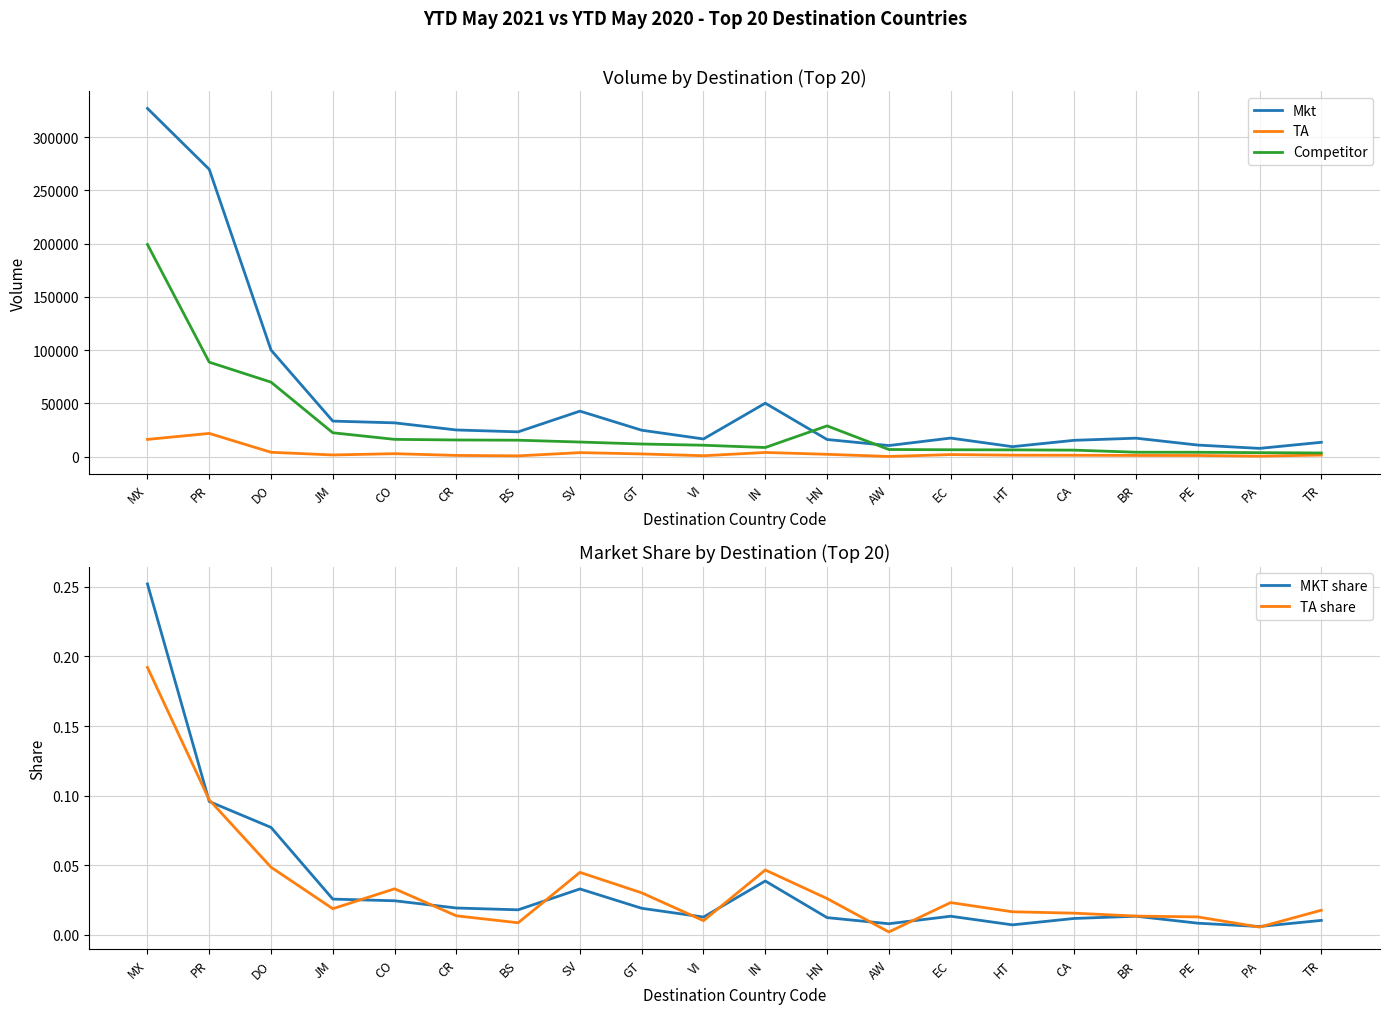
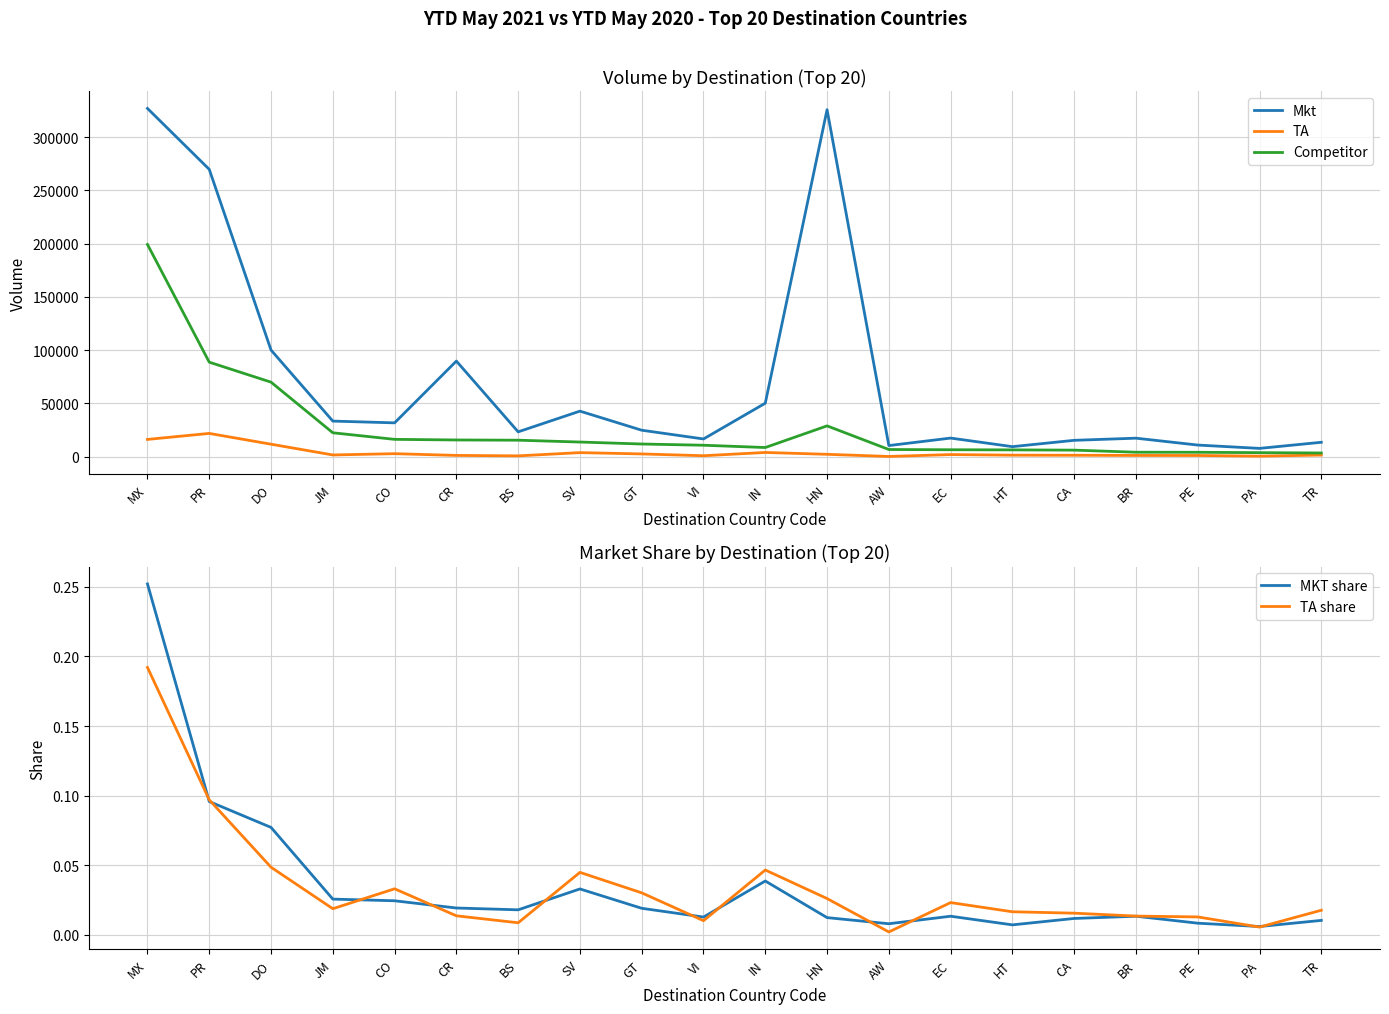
  {
    "Volume by Destination (Top 20)": {
      "Mkt": {
        "MX": 327000,
        "PR": 270000,
        "DO": 100000,
        "JM": 33000,
        "CO": 32000,
-       "CR": 25000,
+       "CR": 90000,
        "BS": 23000,
        "SV": 43000,
        "GT": 25000,
        "VI": 17000,
        "IN": 50000,
-       "HN": 16000,
+       "HN": 326000,
        "AW": 10000,
        "EC": 17000,
        "HT": 9000,
        "CA": 15000,
        "BR": 17000,
        "PE": 11000,
        "PA": 8000,
        "TR": 13000
      },
      "TA": {
        "MX": 16000,
        "PR": 22000,
-       "DO": 4000,
+       "DO": 12000,
        "JM": 2000,
        "CO": 3000,
        "CR": 1000,
        "BS": 1000,
        "SV": 4000,
        "GT": 3000,
        "VI": 1000,
        "IN": 4000,
        "HN": 2000,
        "AW": 0,
        "EC": 2000,
        "HT": 1000,
        "CA": 1000,
        "BR": 1000,
        "PE": 1000,
        "PA": 0
      },
      "Competitor": {
        "MX": 199000,
        "PR": 89000,
        "DO": 70000,
        "JM": 22000,
        "CO": 16000,
        "CR": 16000,
        "BS": 15000,
        "SV": 14000,
        "GT": 12000,
        "VI": 11000,
        "IN": 9000,
        "HN": 29000,
        "AW": 7000,
        "EC": 6000,
        "HT": 6000,
        "CA": 6000,
        "BR": 4000,
        "PE": 4000,
        "PA": 4000
      }
    },
    "Market Share by Destination (Top 20)": {
      "MKT share": {
        "MX": 0.252,
        "DO": 0.077,
        "JM": 0.026,
        "CO": 0.025,
        "CR": 0.019,
        "BS": 0.018,
        "SV": 0.033,
        "GT": 0.019,
        "VI": 0.013,
        "IN": 0.039,
        "HN": 0.012,
        "AW": 0.008,
        "EC": 0.013,
        "HT": 0.007,
        "CA": 0.012,
        "PE": 0.008,
        "TR": 0.010
      },
      "TA share": {
        "MX": 0.192,
        "DO": 0.049,
        "JM": 0.019,
        "CO": 0.033,
        "CR": 0.014,
        "BS": 0.009,
        "SV": 0.045,
        "GT": 0.030,
        "VI": 0.010,
        "IN": 0.047,
        "HN": 0.026,
        "AW": 0.002,
        "EC": 0.023,
        "HT": 0.017,
        "CA": 0.016,
        "PE": 0.013,
        "TR": 0.018
      }
    }
  }
